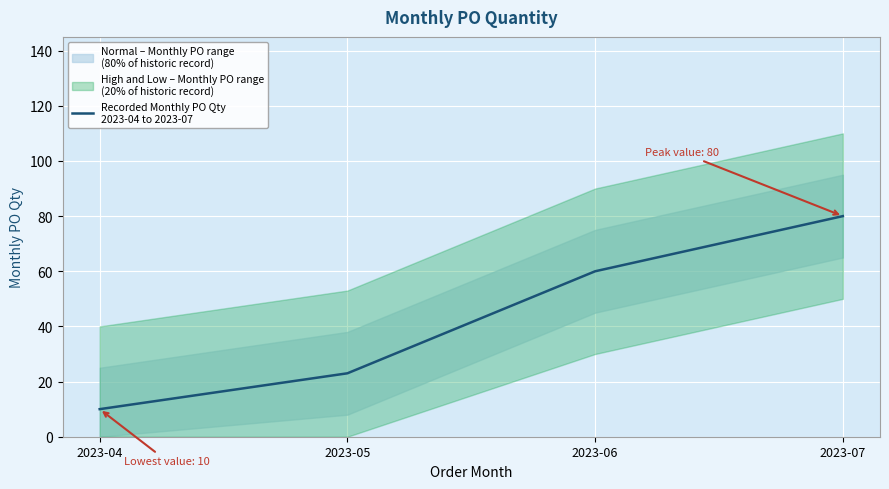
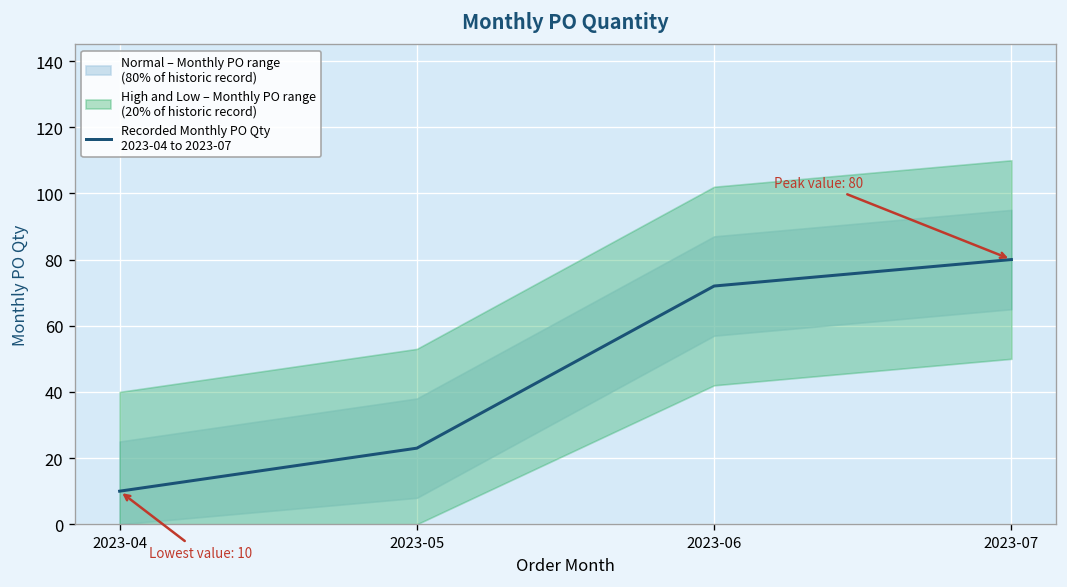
  {
    "Normal – Monthly PO range (80% of historic record)": {
      "2023-04": 25
    },
    "Recorded Monthly PO Qty 2023-04 to 2023-07": {
      "2023-05": 23,
-     "2023-06": 60
+     "2023-06": 72
    },
    "High and Low – Monthly PO range (20% of historic record)": {
      "2023-04": 40,
      "2023-05": 53
    }
  }
